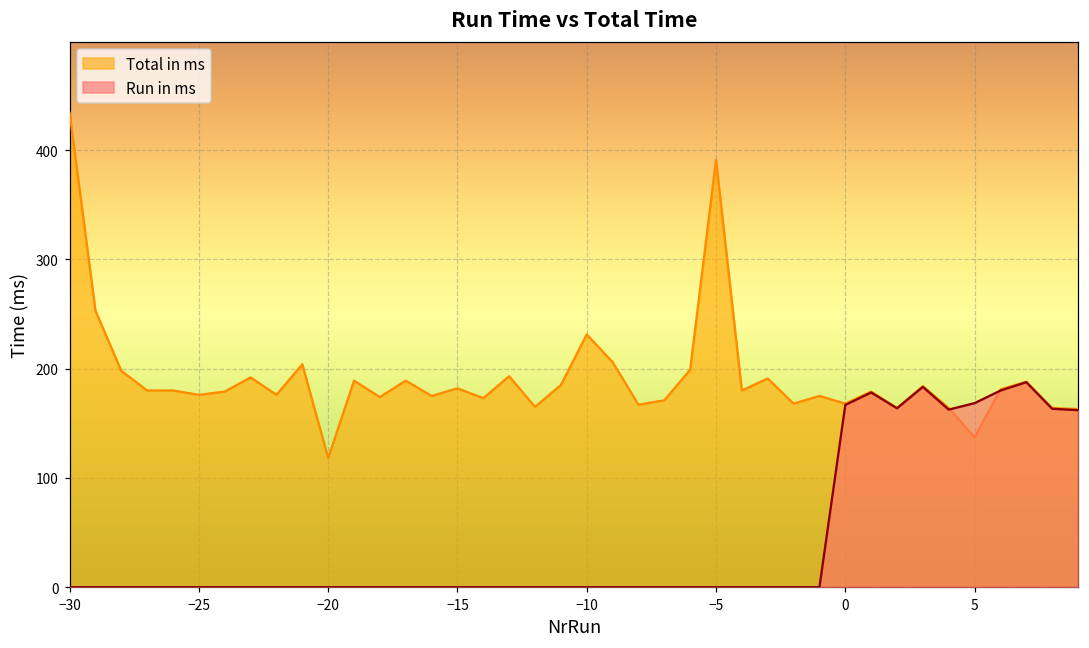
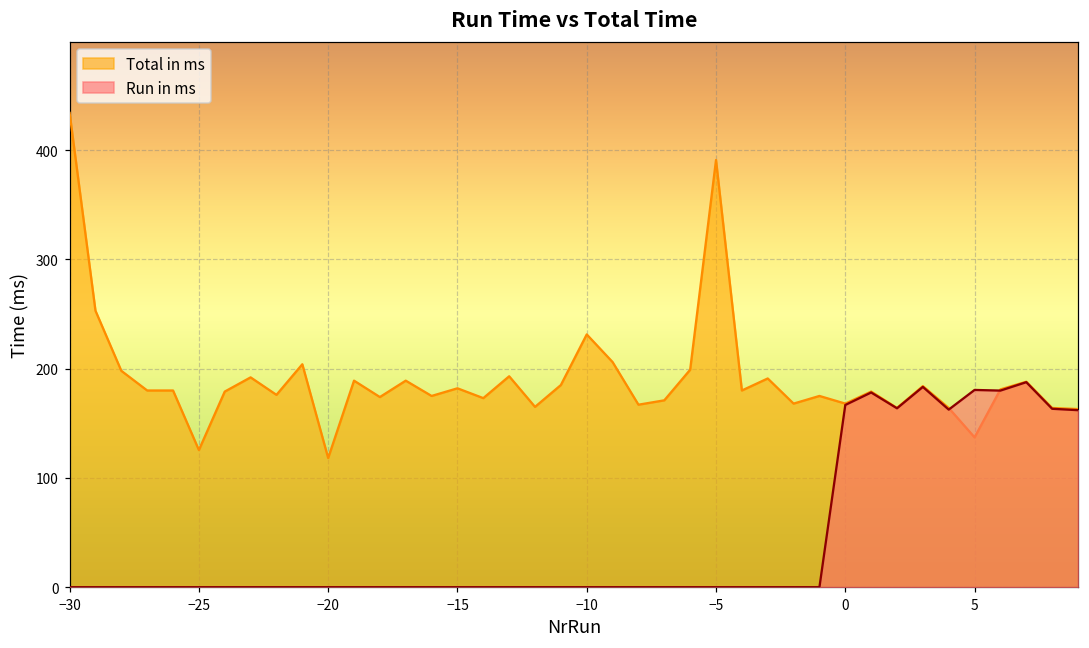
  {
    "Total in ms": {
      "−30": 430,
-     "−25": 180,
+     "−25": 130,
      "−20": 120,
      "−15": 180,
      "−10": 230,
      "−5": 390,
      "5": 140
    },
    "Run in ms": {
      "−30": 0,
      "−25": 0,
      "−20": 0,
      "−15": 0,
      "−10": 0,
      "−5": 0,
-     "5": 170
+     "5": 180
    }
  }
